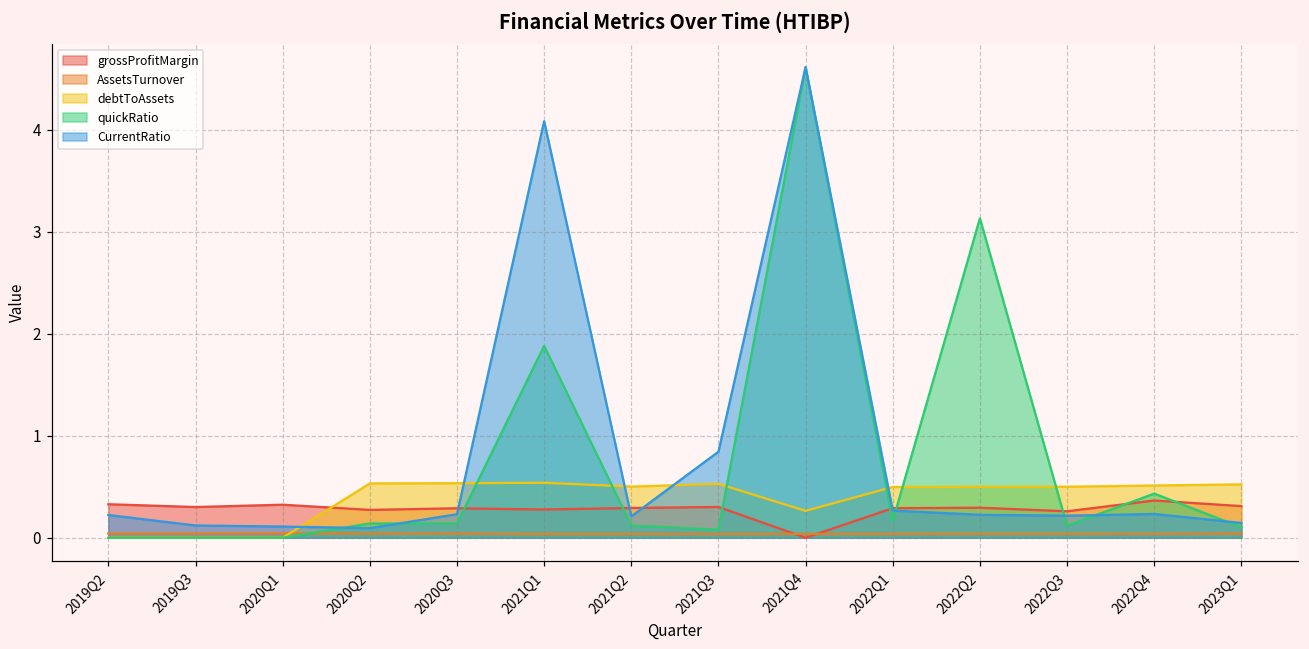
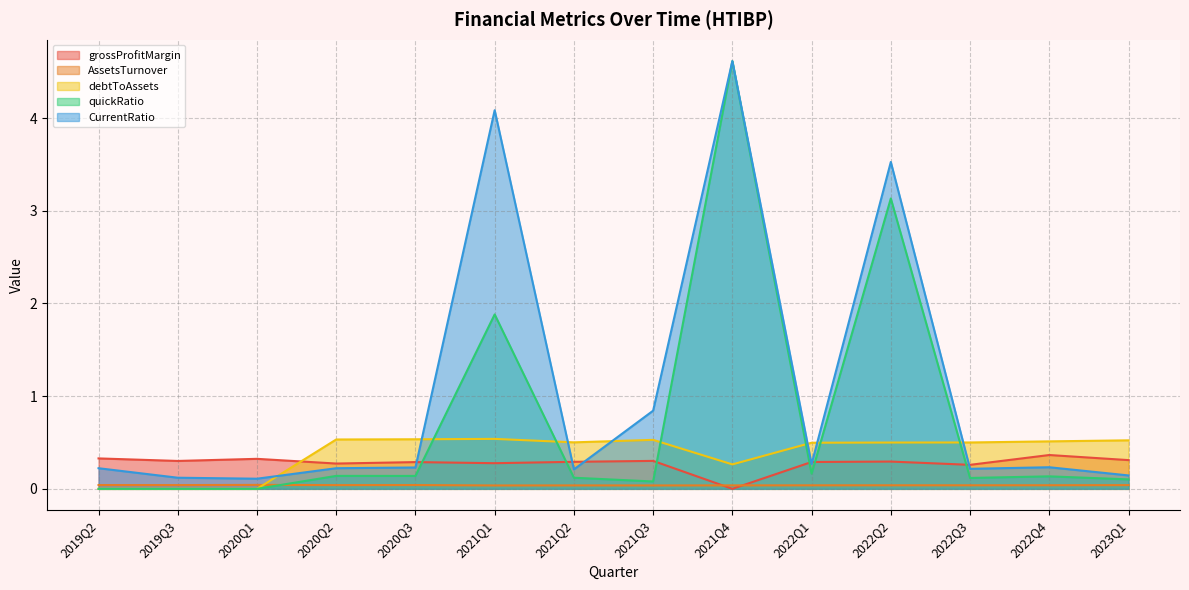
  {
    "quickRatio": {
      "2020Q2": 0.1,
      "2020Q3": 0.1,
      "2021Q1": 1.9,
      "2021Q2": 0.1,
      "2021Q3": 0.1,
      "2022Q1": 0.2,
      "2022Q2": 3.1,
      "2022Q3": 0.1,
-     "2022Q4": 0.4,
+     "2022Q4": 0.1,
      "2023Q1": 0.1
    },
    "CurrentRatio": {
      "2019Q2": 0.2,
      "2019Q3": 0.1,
      "2020Q1": 0.1,
-     "2020Q2": 0.1,
+     "2020Q2": 0.2,
      "2020Q3": 0.2,
      "2021Q1": 4.1,
      "2021Q2": 0.2,
      "2021Q3": 0.8,
-     "2022Q2": 0.2,
+     "2022Q2": 3.5,
      "2022Q3": 0.2,
      "2022Q4": 0.2,
      "2023Q1": 0.1
    }
  }
